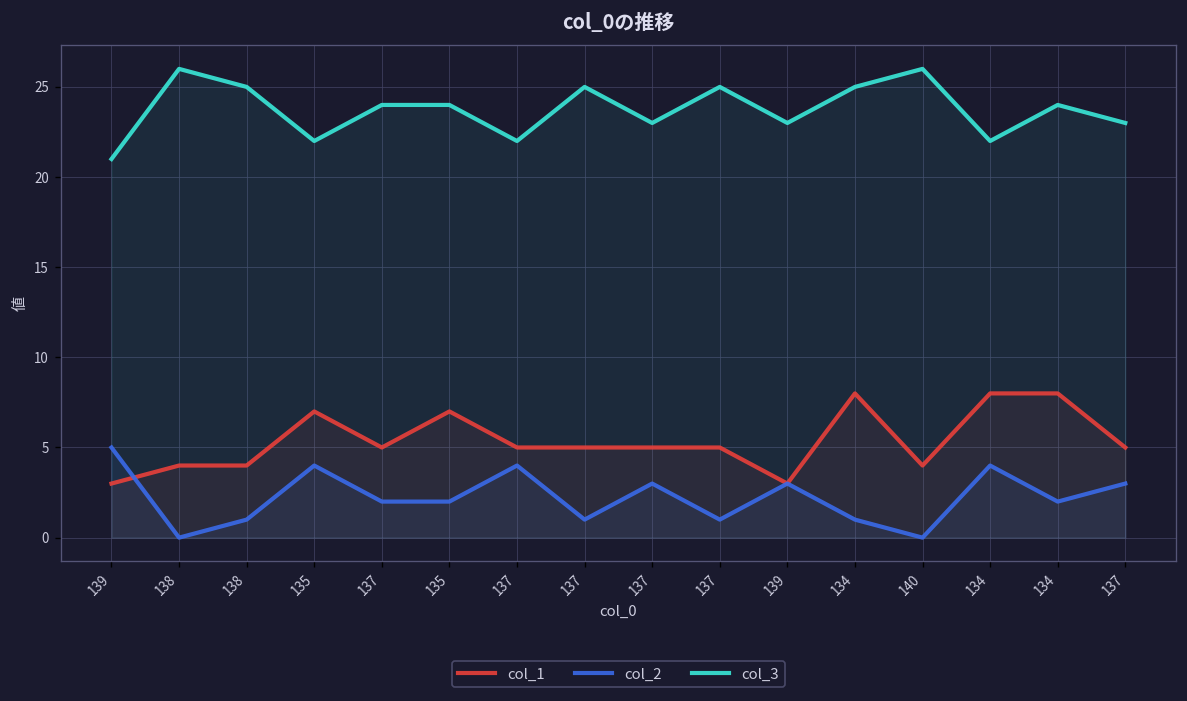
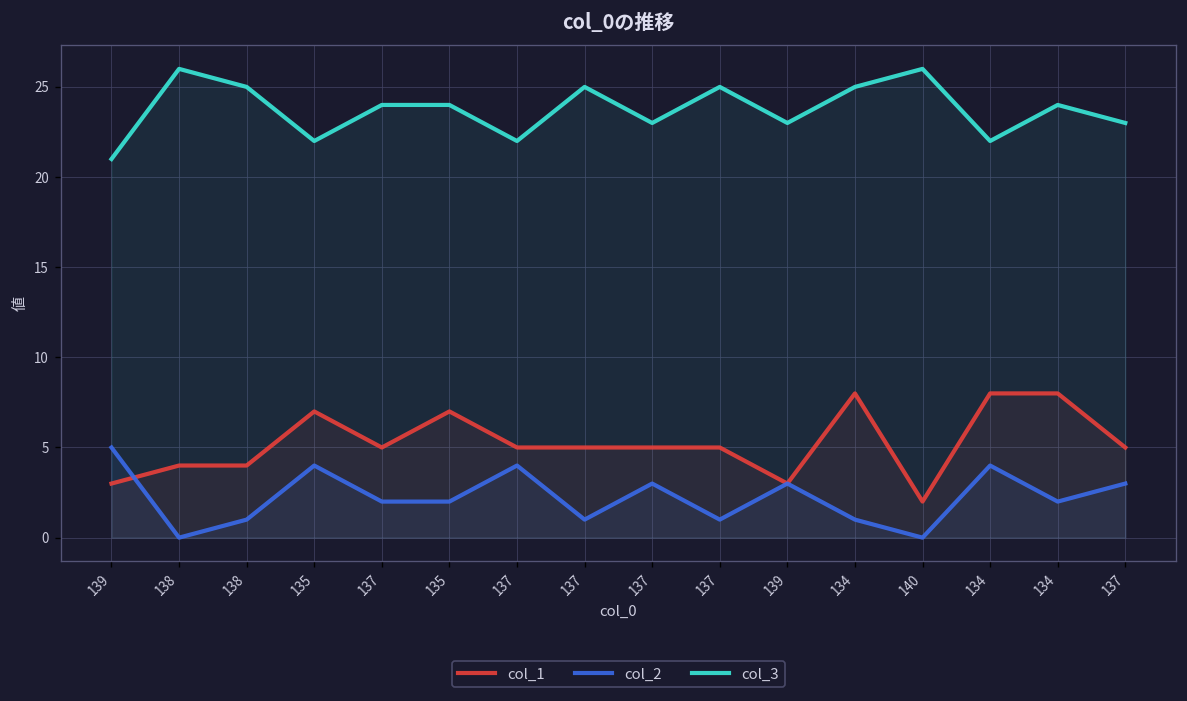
  {
    "col_1": {
-     "140": 4
+     "140": 2
    },
    "col_2": {
      "140": 0
    },
    "col_3": {
      "140": 26
    }
  }
